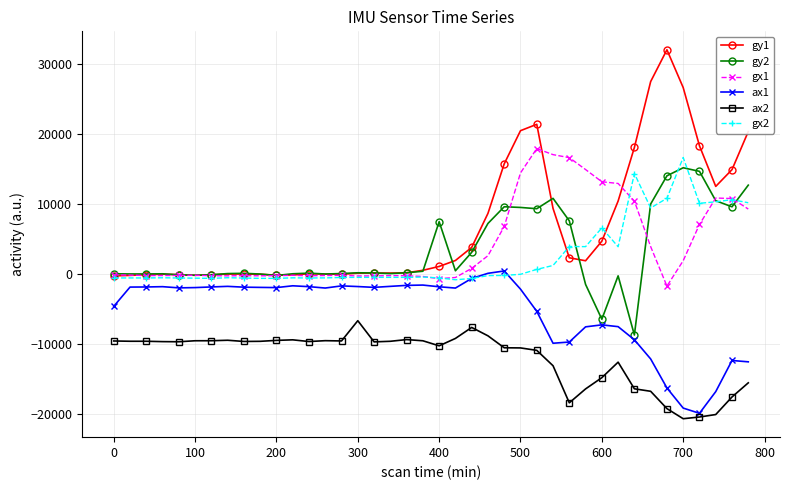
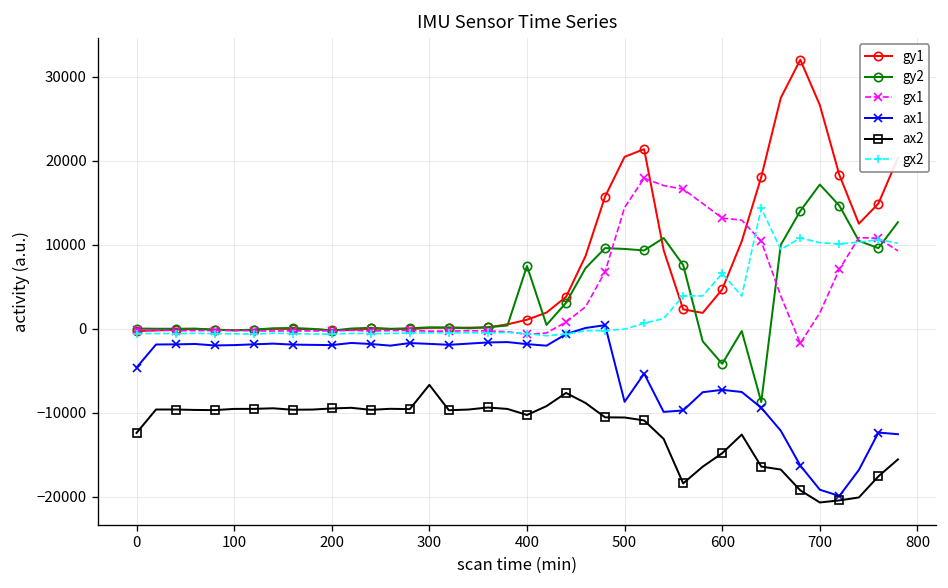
  {
    "gy1": {
      "400": 1000,
      "500": 20000,
      "600": 5000,
      "700": 27000
    },
    "gy2": {
      "400": 7000,
      "500": 10000,
-     "600": -6000,
-     "700": 15000
+     "600": -4000,
+     "700": 17000
    },
    "gx1": {
      "500": 14000,
      "600": 13000,
      "700": 2000
    },
    "ax1": {
      "0": -5000,
      "100": -2000,
      "200": -2000,
      "300": -2000,
      "400": -2000,
-     "500": -2000,
+     "500": -9000,
      "600": -7000,
      "700": -19000
    },
    "ax2": {
-     "0": -10000,
+     "0": -12000,
      "100": -10000,
      "200": -10000,
      "300": -7000,
      "400": -10000,
      "500": -11000,
      "600": -15000,
      "700": -21000
    },
    "gx2": {
      "100": -1000,
      "200": -1000,
      "500": 0,
      "600": 7000,
-     "700": 17000
+     "700": 10000
    }
  }
